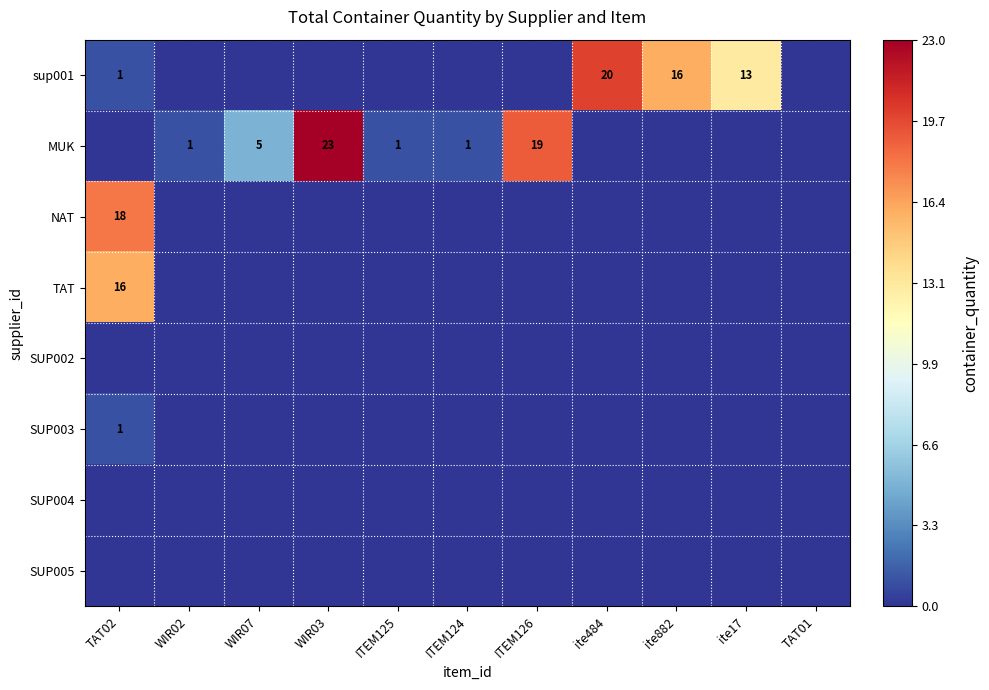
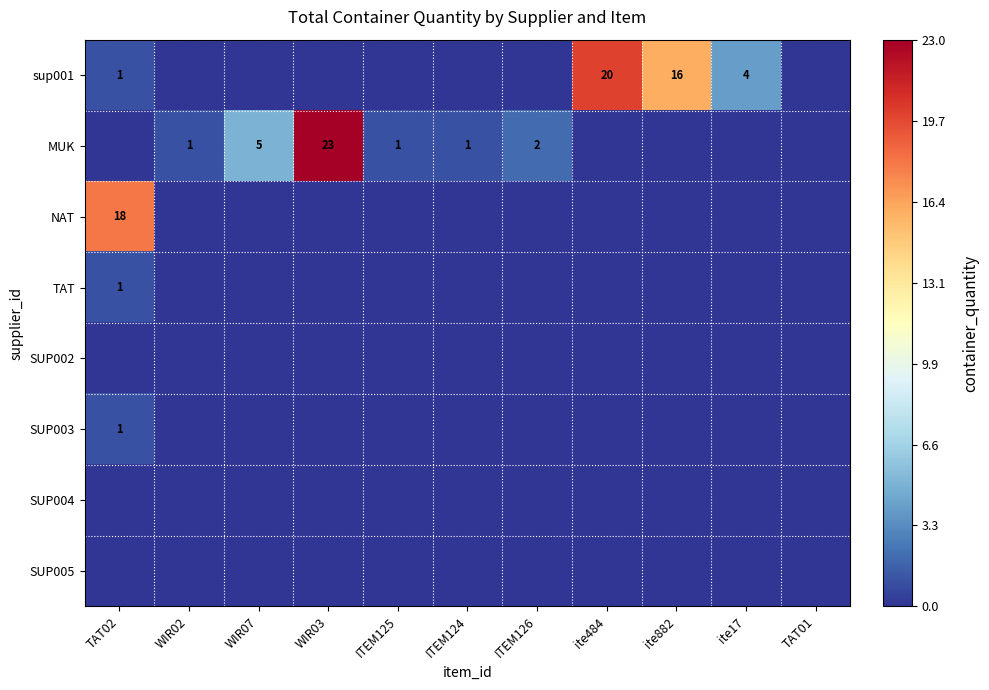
  {
    "sup001": {
      "TAT02": 1,
      "ite484": 20,
      "ite882": 16,
-     "ite17": 13
+     "ite17": 4
    },
    "MUK": {
      "WIR02": 1,
      "WIR07": 5,
      "WIR03": 23,
      "ITEM125": 1,
      "ITEM124": 1,
-     "ITEM126": 19
+     "ITEM126": 2
    },
    "NAT": {
      "TAT02": 18
    },
    "TAT": {
-     "TAT02": 16
+     "TAT02": 1
    },
    "SUP003": {
      "TAT02": 1
    }
  }
